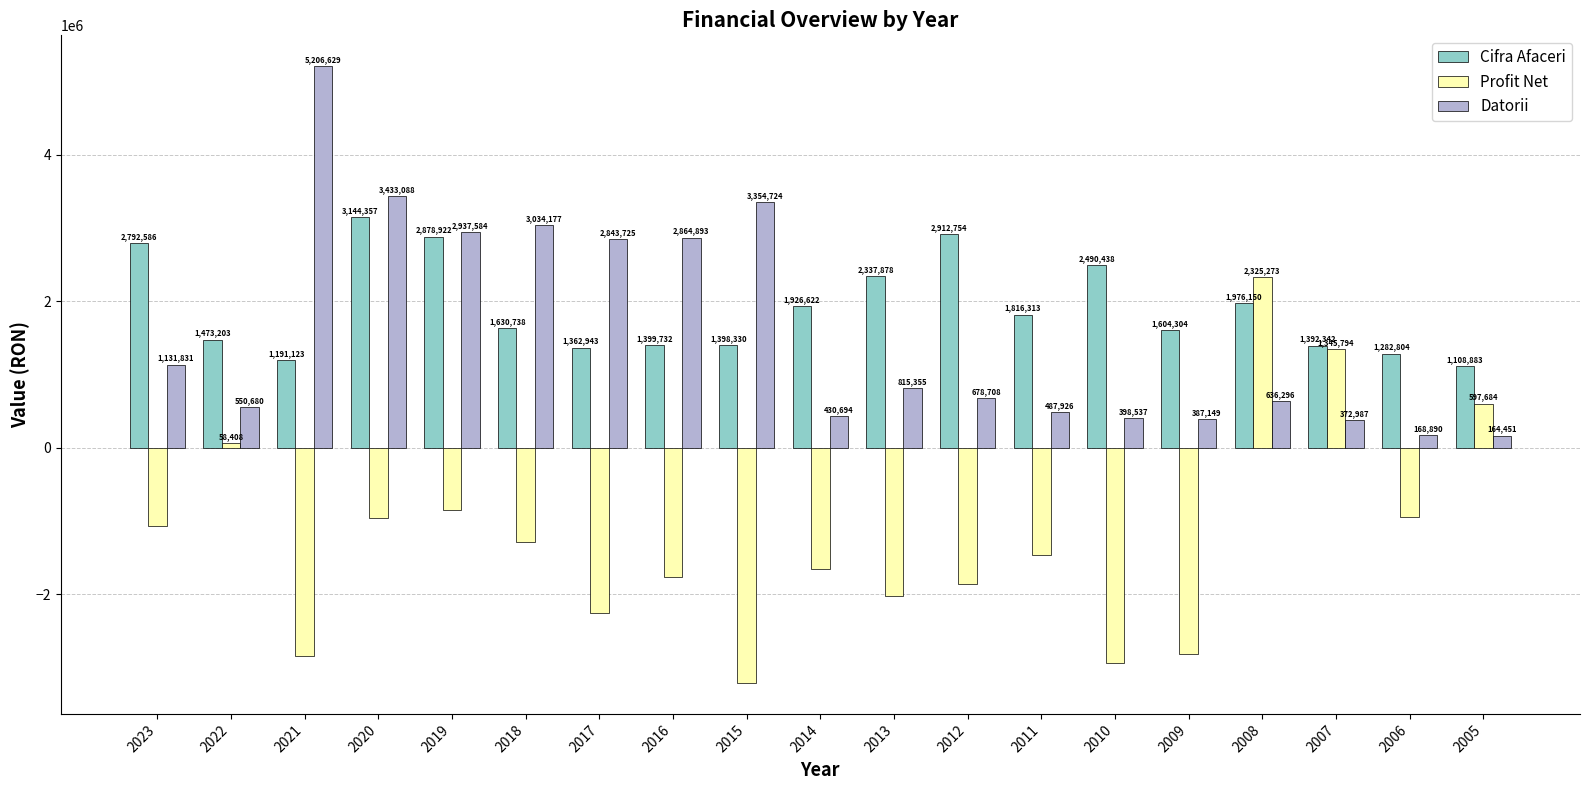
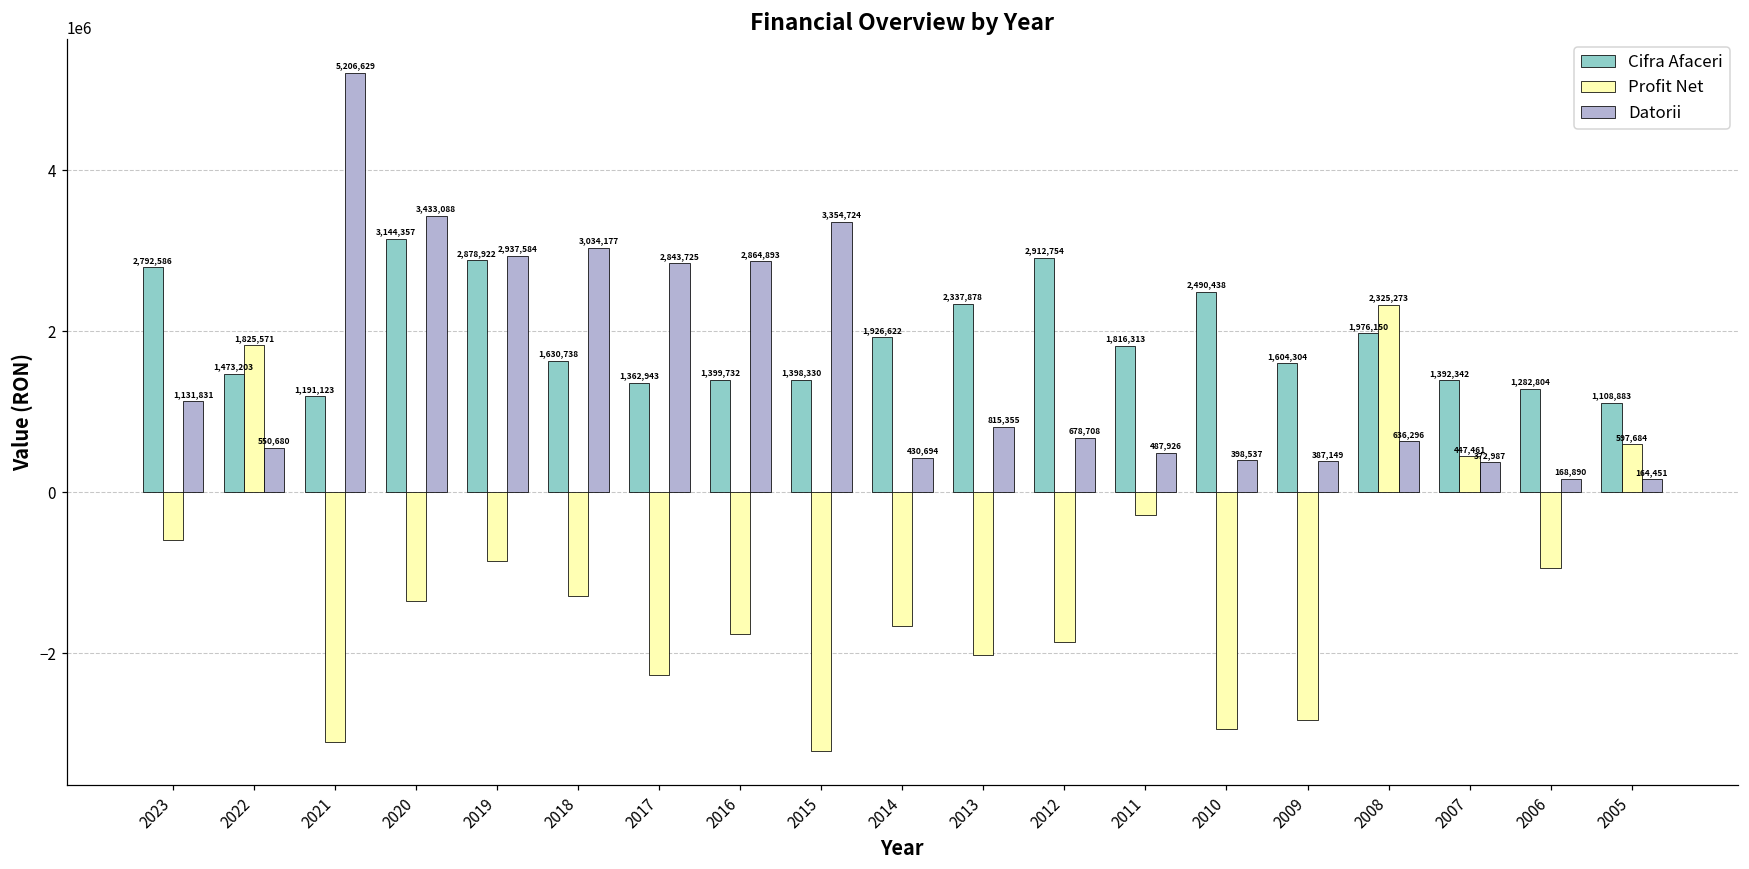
  {
    "Profit Net": {
-     "2023": "-1100000",
-     "2022": "58,408",
-     "2021": "-2800000",
-     "2020": "-1000000",
-     "2011": "-1500000",
+     "2023": "-600000",
+     "2022": "1,825,571",
+     "2021": "-3100000",
+     "2020": "-1400000",
+     "2011": "-300000",
      "2008": "2,325,273",
-     "2007": "1,345,794",
+     "2007": "447,461",
      "2005": "597,684"
    }
  }
